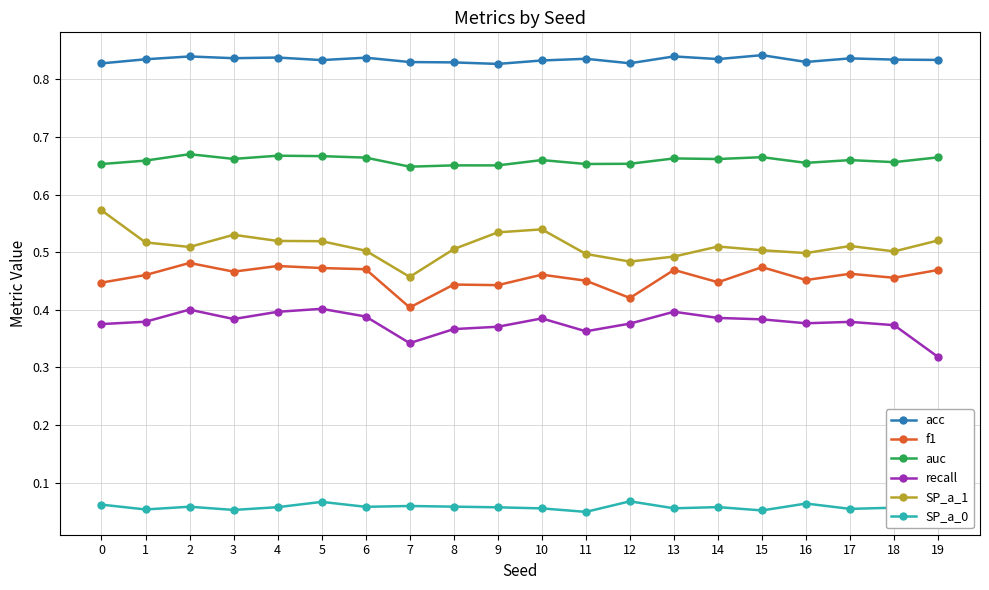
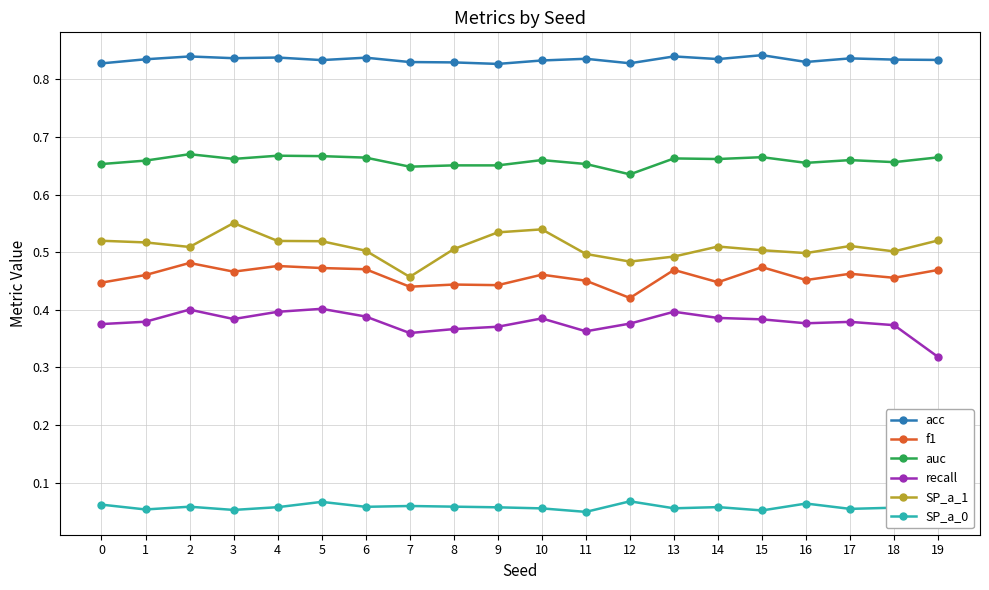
  {
    "f1": {
      "0": 0.45,
      "1": 0.46,
      "2": 0.48,
      "3": 0.47,
      "4": 0.48,
      "5": 0.47,
      "6": 0.47,
-     "7": 0.40,
+     "7": 0.44,
      "8": 0.44,
      "9": 0.44,
      "10": 0.46,
      "11": 0.45,
      "12": 0.42,
      "13": 0.47,
      "14": 0.45,
      "15": 0.47,
      "16": 0.45,
      "17": 0.46,
      "18": 0.46,
      "19": 0.47
    },
    "auc": {
      "0": 0.65,
      "1": 0.66,
      "2": 0.67,
      "3": 0.66,
      "4": 0.67,
      "5": 0.67,
      "6": 0.66,
      "7": 0.65,
      "8": 0.65,
      "9": 0.65,
      "10": 0.66,
      "11": 0.65,
-     "12": 0.65,
+     "12": 0.64,
      "13": 0.66,
      "14": 0.66,
      "15": 0.67,
      "16": 0.66,
      "17": 0.66,
      "18": 0.66,
      "19": 0.66
    },
    "recall": {
      "0": 0.38,
      "1": 0.38,
      "2": 0.40,
      "3": 0.38,
      "4": 0.40,
      "5": 0.40,
      "6": 0.39,
-     "7": 0.34,
+     "7": 0.36,
      "8": 0.37,
      "9": 0.37,
      "10": 0.39,
      "11": 0.36,
      "12": 0.38,
      "13": 0.40,
      "14": 0.39,
      "15": 0.38,
      "16": 0.38,
      "17": 0.38,
      "18": 0.37,
      "19": 0.32
    },
    "SP_a_1": {
-     "0": 0.57,
+     "0": 0.52,
      "1": 0.52,
      "2": 0.51,
-     "3": 0.53,
+     "3": 0.55,
      "4": 0.52,
      "5": 0.52,
      "6": 0.50,
      "7": 0.46,
      "8": 0.51,
      "9": 0.53,
      "10": 0.54,
      "11": 0.50,
      "12": 0.48,
      "13": 0.49,
      "14": 0.51,
      "15": 0.50,
      "16": 0.50,
      "17": 0.51,
      "18": 0.50,
      "19": 0.52
    }
  }
